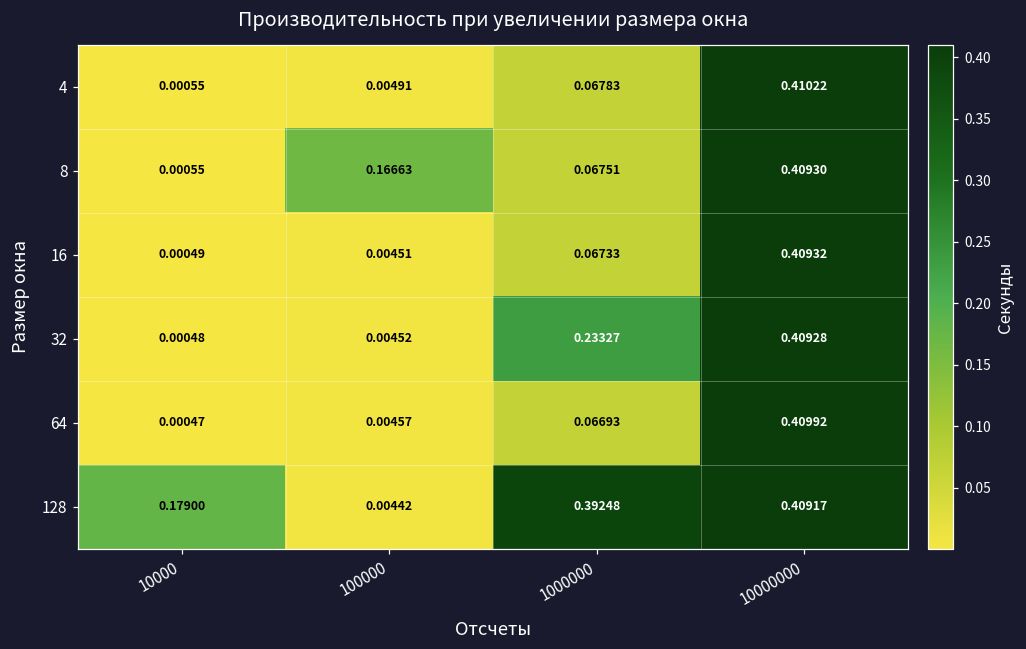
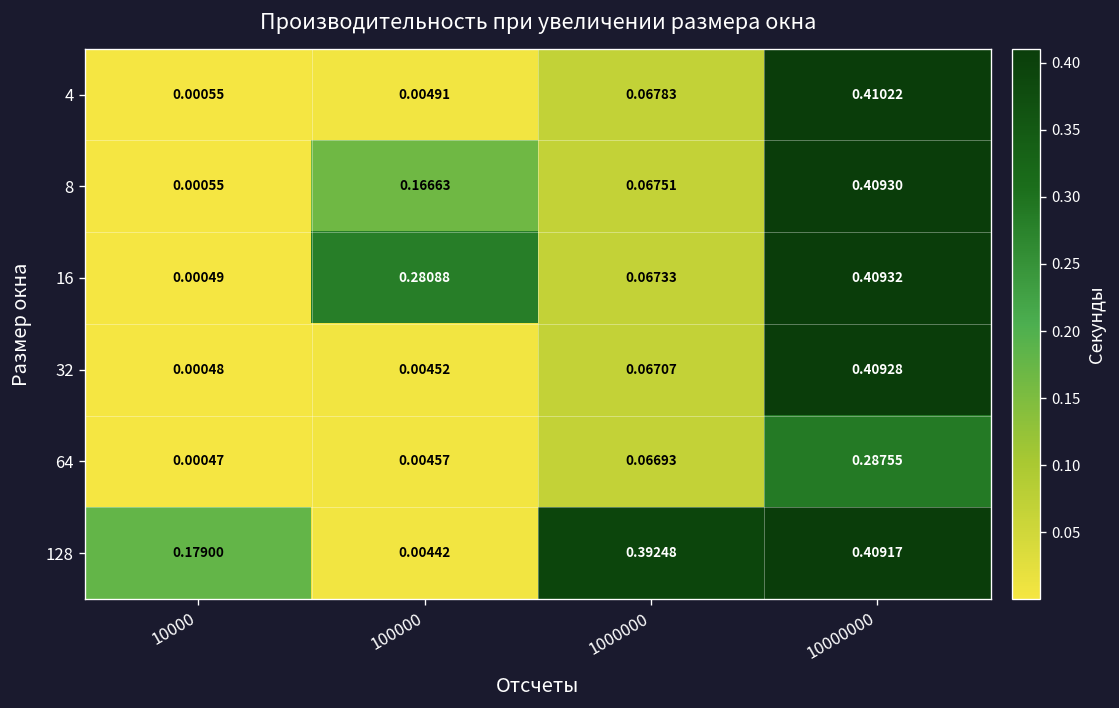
  {
    "4": {
      "10000": 0.00055,
      "100000": 0.00491,
      "1000000": 0.06783,
      "10000000": 0.41022
    },
    "8": {
      "10000": 0.00055,
      "100000": 0.16663,
      "1000000": 0.06751,
      "10000000": 0.40930
    },
    "16": {
      "10000": 0.00049,
-     "100000": 0.00451,
+     "100000": 0.28088,
      "1000000": 0.06733,
      "10000000": 0.40932
    },
    "32": {
      "10000": 0.00048,
      "100000": 0.00452,
-     "1000000": 0.23327,
+     "1000000": 0.06707,
      "10000000": 0.40928
    },
    "64": {
      "10000": 0.00047,
      "100000": 0.00457,
      "1000000": 0.06693,
-     "10000000": 0.40992
+     "10000000": 0.28755
    },
    "128": {
      "10000": 0.17900,
      "100000": 0.00442,
      "1000000": 0.39248,
      "10000000": 0.40917
    }
  }
